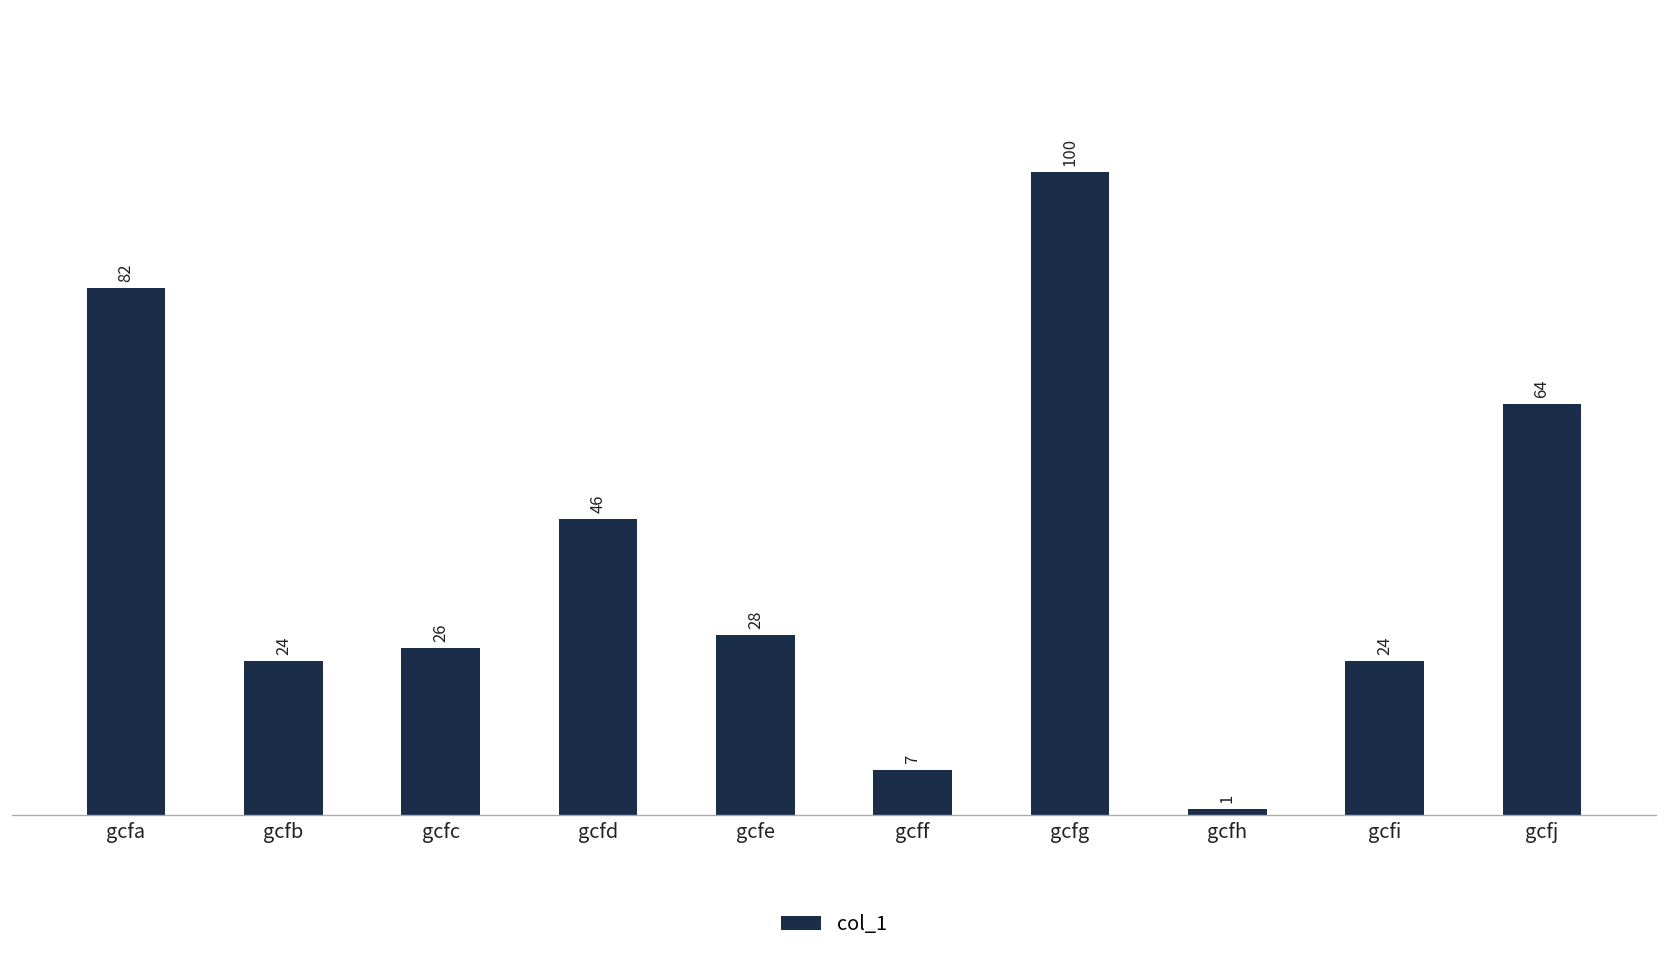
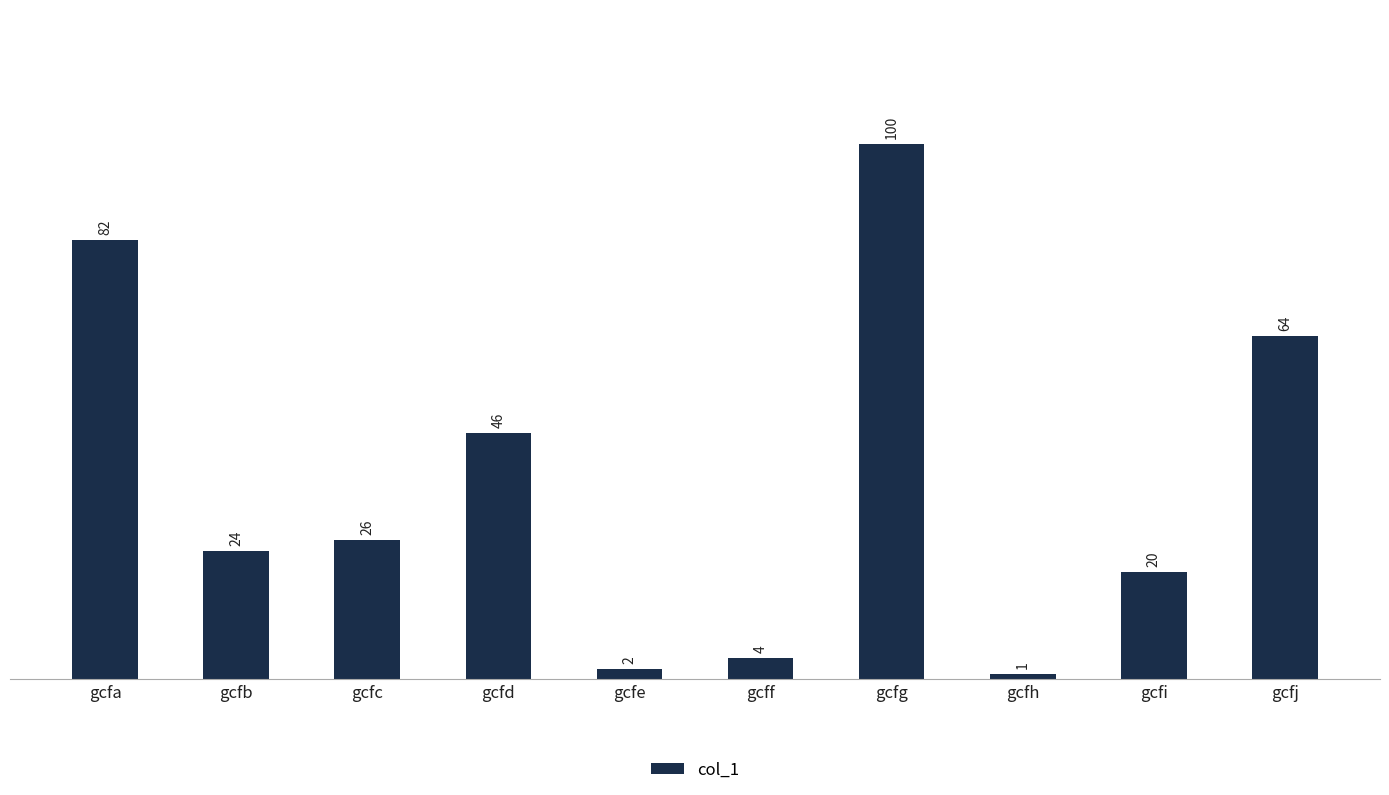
  {
    "gcfa": 82,
    "gcfb": 24,
    "gcfc": 26,
    "gcfd": 46,
-   "gcfe": 28,
-   "gcff": 7,
+   "gcfe": 2,
+   "gcff": 4,
    "gcfg": 100,
    "gcfh": 1,
-   "gcfi": 24,
+   "gcfi": 20,
    "gcfj": 64
  }
